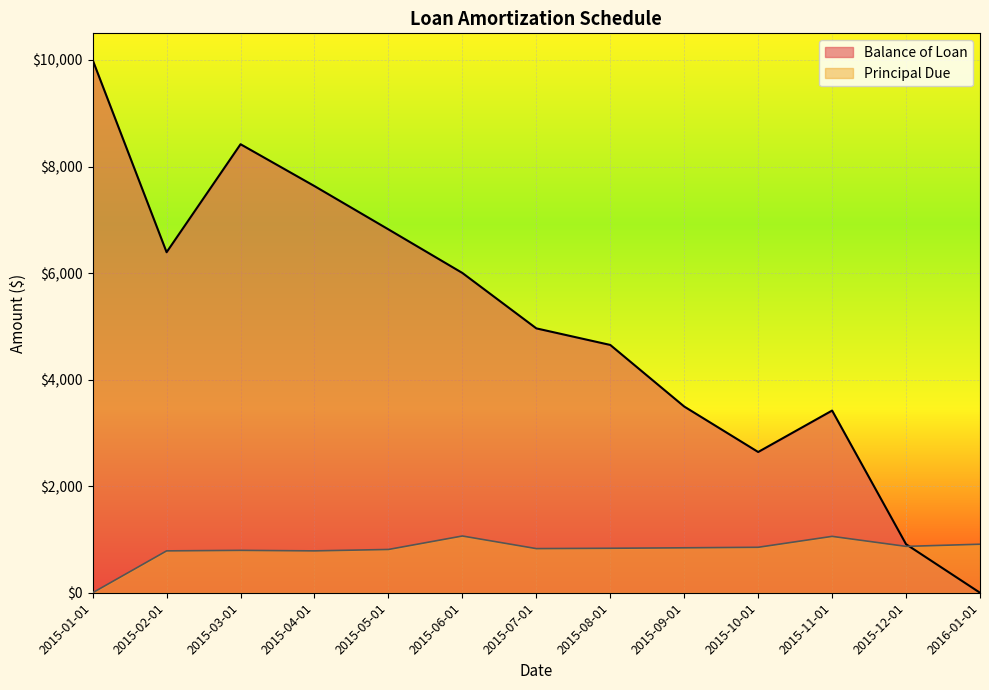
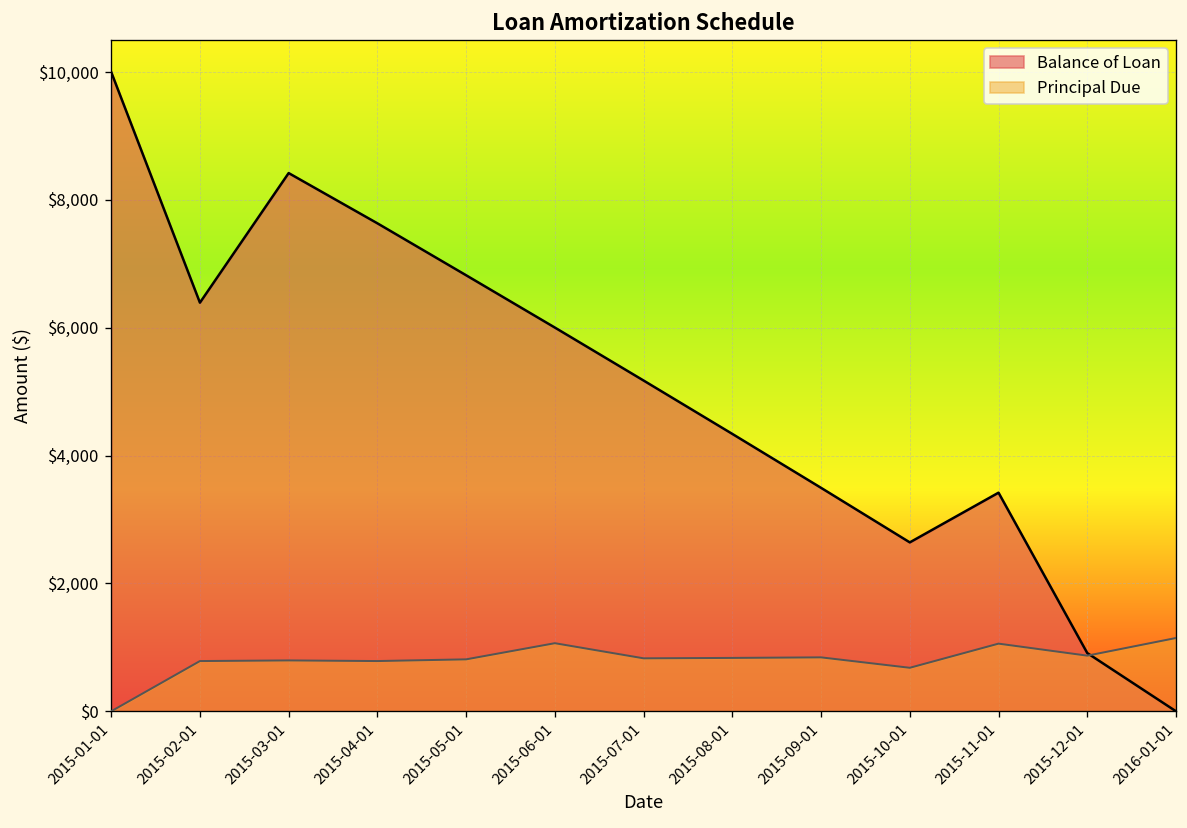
  {
    "Balance of Loan": {
      "2015-01-01": "$10,000",
      "2015-02-01": "$6,400",
      "2015-03-01": "$8,400",
      "2015-04-01": "$7,600",
      "2015-05-01": "$6,800",
      "2015-06-01": "$6,000",
-     "2015-07-01": "$5,000",
-     "2015-08-01": "$4,700",
+     "2015-07-01": "$5,200",
+     "2015-08-01": "$4,300",
      "2015-09-01": "$3,500",
      "2015-10-01": "$2,600",
      "2015-11-01": "$3,400",
      "2016-01-01": "$0"
    },
    "Principal Due": {
      "2015-01-01": "$0",
      "2015-02-01": "$800",
      "2015-03-01": "$800",
      "2015-04-01": "$800",
      "2015-05-01": "$800",
      "2015-06-01": "$1,100",
      "2015-07-01": "$800",
      "2015-08-01": "$800",
      "2015-09-01": "$800",
-     "2015-10-01": "$900",
+     "2015-10-01": "$700",
      "2015-11-01": "$1,100",
-     "2016-01-01": "$900"
+     "2016-01-01": "$1,100"
    }
  }
